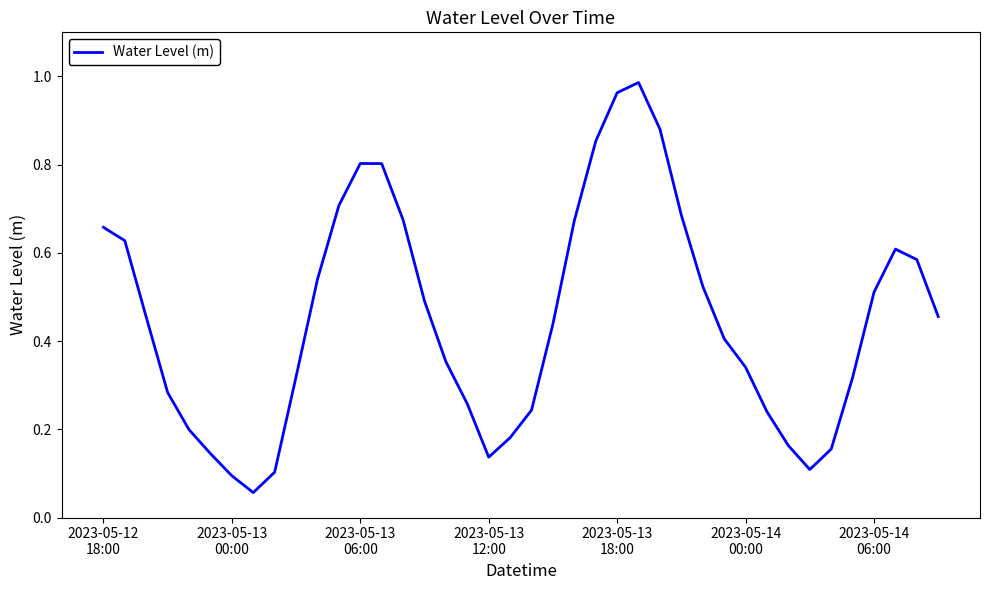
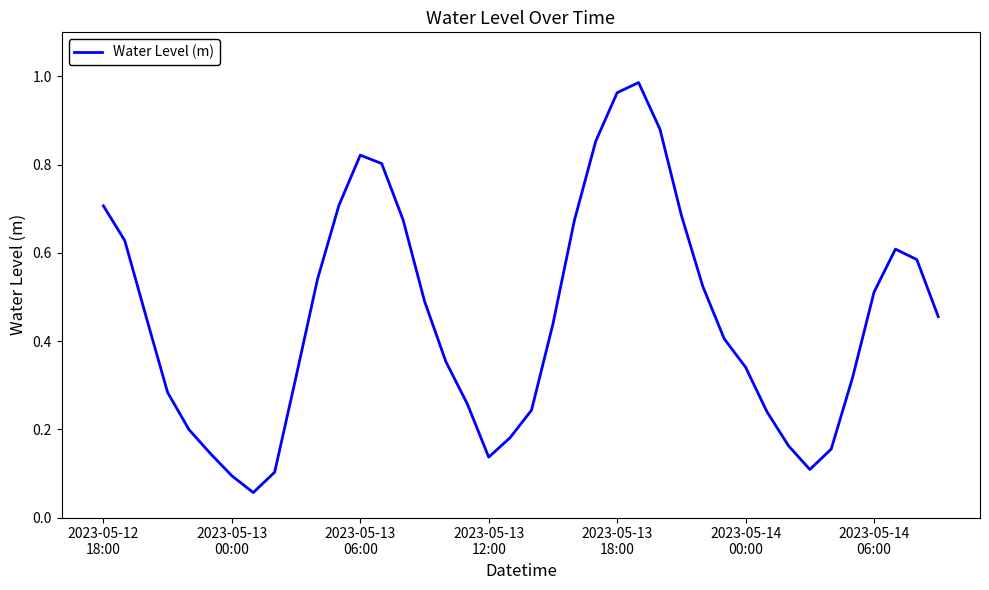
  {
-   "2023-05-12 18:00": 0.66,
+   "2023-05-12 18:00": 0.71,
    "2023-05-13 00:00": 0.09,
-   "2023-05-13 06:00": 0.80,
+   "2023-05-13 06:00": 0.82,
    "2023-05-13 12:00": 0.14,
    "2023-05-13 18:00": 0.96,
    "2023-05-14 00:00": 0.34,
    "2023-05-14 06:00": 0.51
  }
